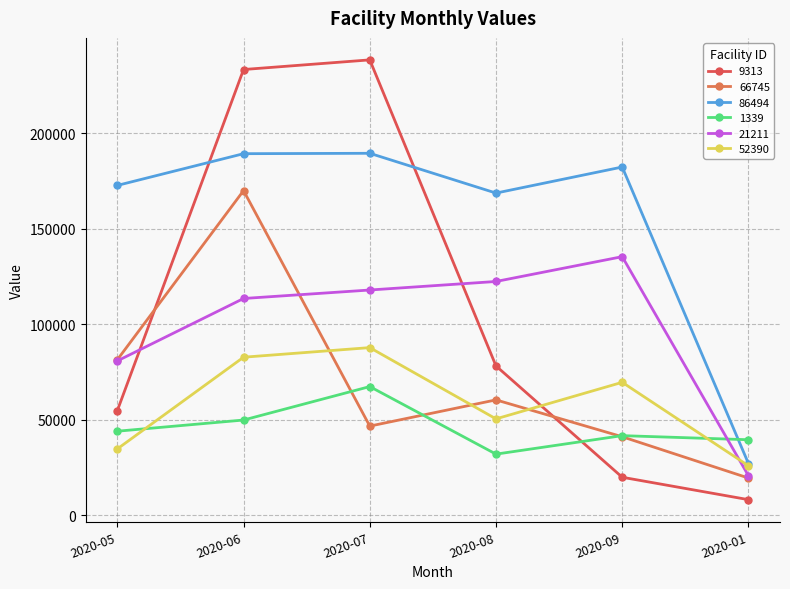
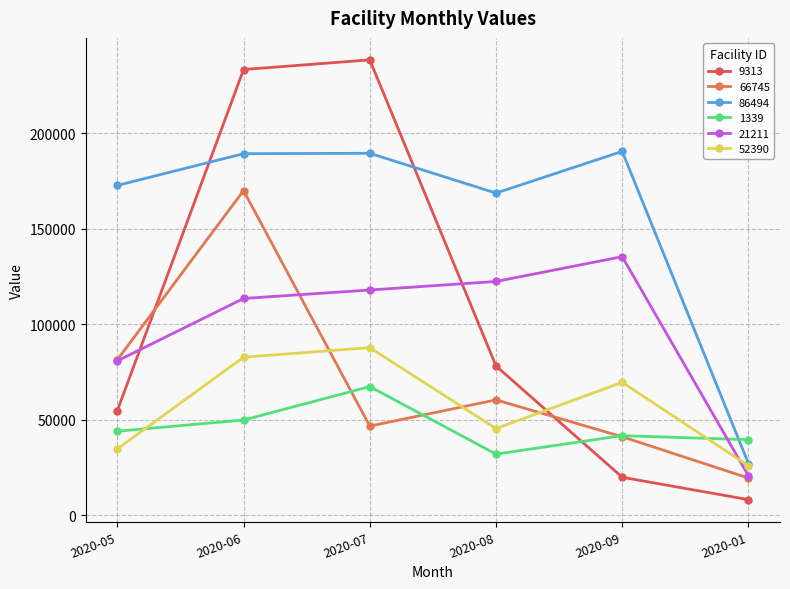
  {
    "86494": {
      "2020-05": 173000,
      "2020-06": 189000,
      "2020-07": 190000,
      "2020-08": 169000,
-     "2020-09": 182000
+     "2020-09": 191000
    },
    "1339": {
      "2020-05": 44000,
      "2020-06": 50000,
      "2020-07": 67000,
      "2020-08": 32000,
      "2020-01": 40000
    },
    "21211": {
      "2020-06": 114000,
      "2020-07": 118000,
      "2020-08": 122000,
      "2020-09": 135000
    },
    "52390": {
      "2020-05": 35000,
      "2020-06": 83000,
      "2020-07": 88000,
-     "2020-08": 50000,
+     "2020-08": 45000,
      "2020-09": 70000
    }
  }
